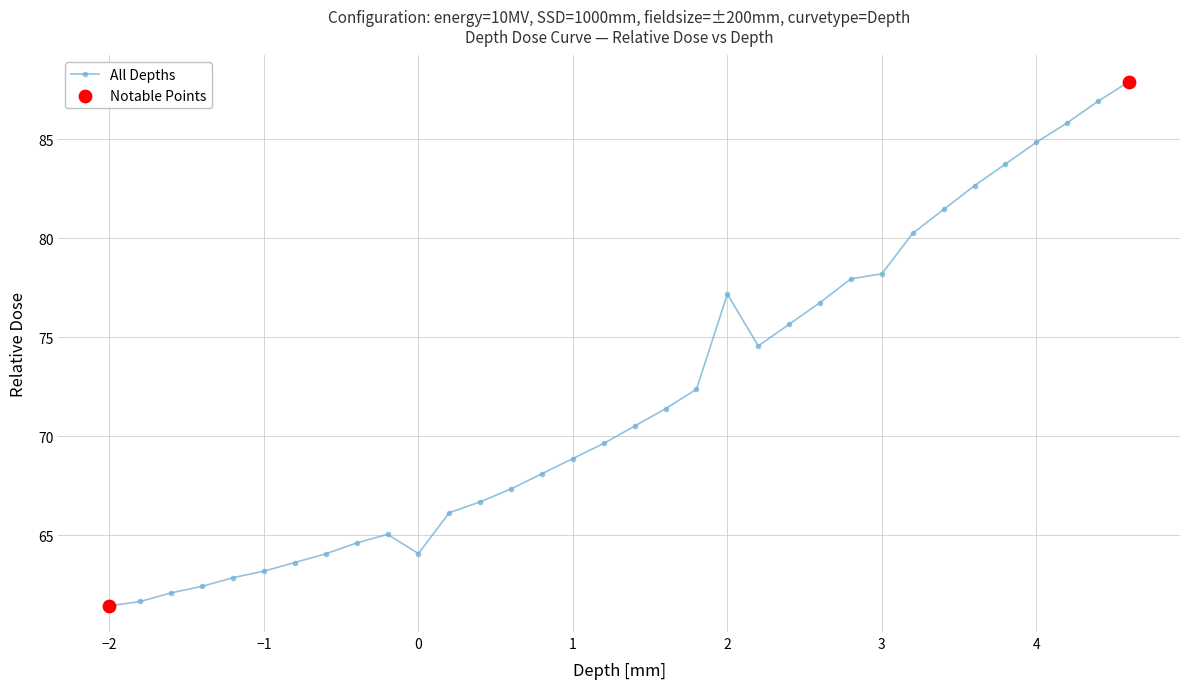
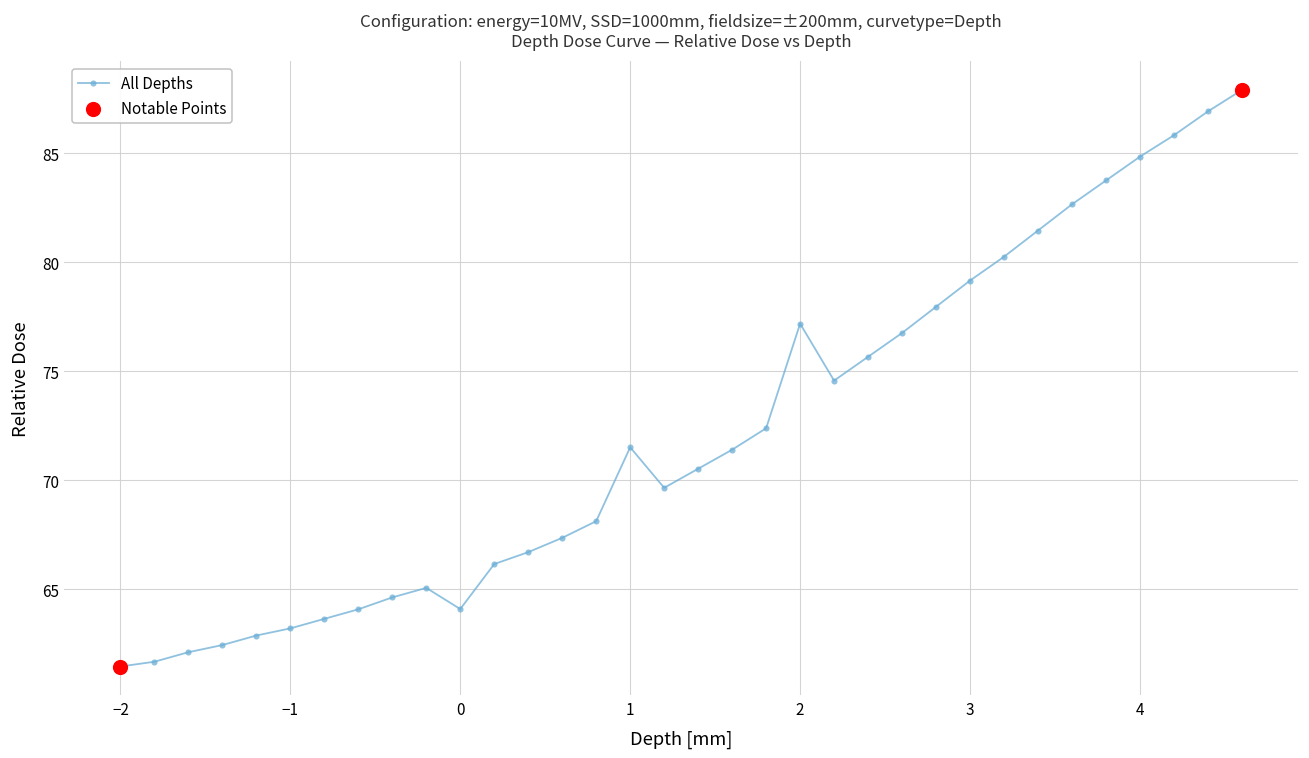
  {
    "All Depths": {
      "−1": 63.2,
      "0": 64.1,
-     "1": 68.9,
+     "1": 71.5,
      "2": 77.2,
-     "3": 78.2,
+     "3": 79.2,
      "4": 84.8
    }
  }
